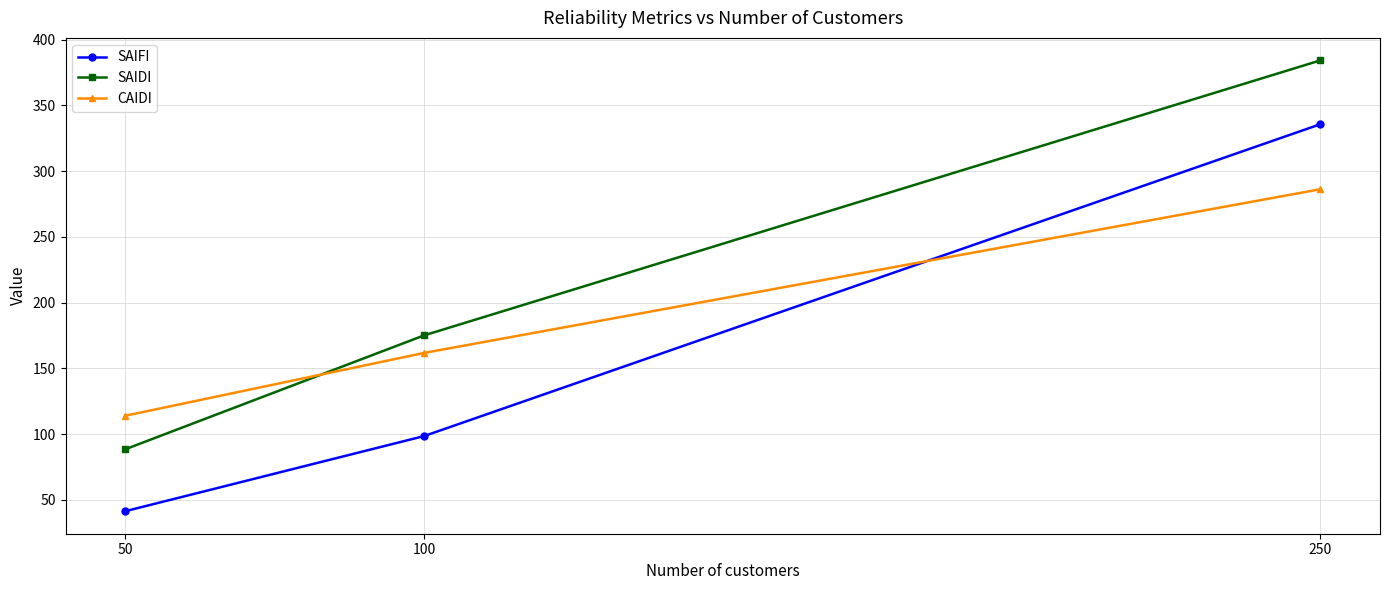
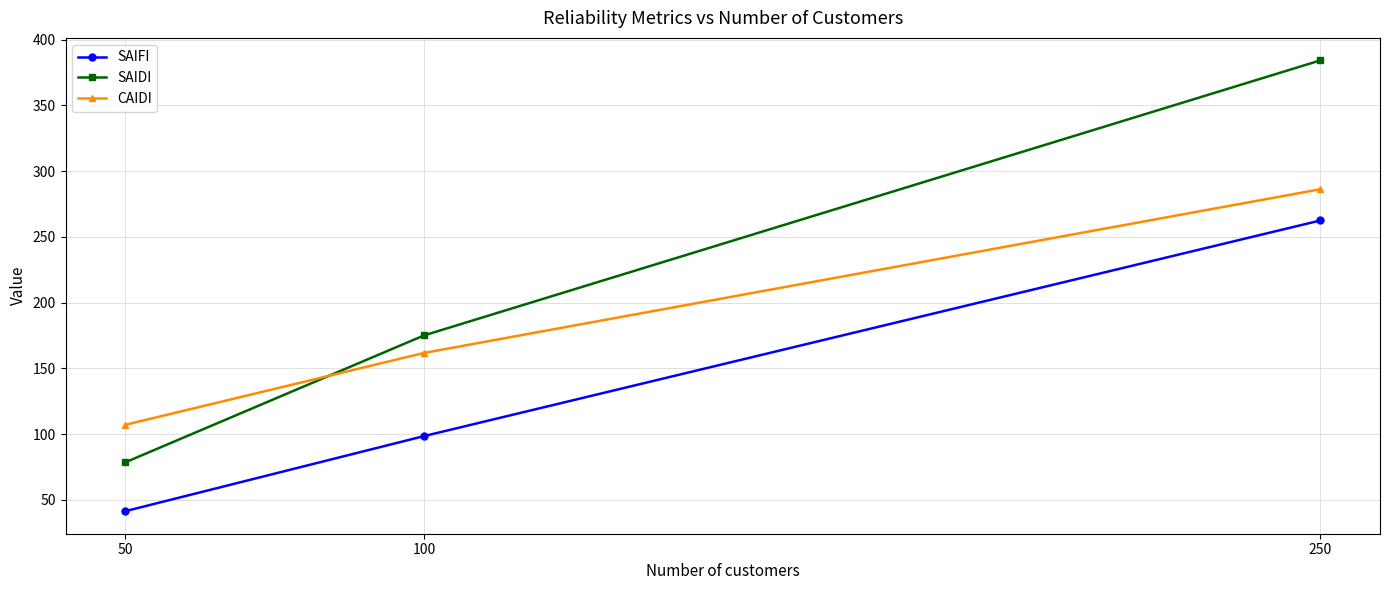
  {
    "SAIFI": {
      "50": 41,
      "100": 98,
-     "250": 336
+     "250": 262
    },
    "SAIDI": {
-     "50": 88,
+     "50": 78,
      "100": 175,
      "250": 384
    },
    "CAIDI": {
-     "50": 114,
+     "50": 107,
      "100": 162,
      "250": 286
    }
  }
